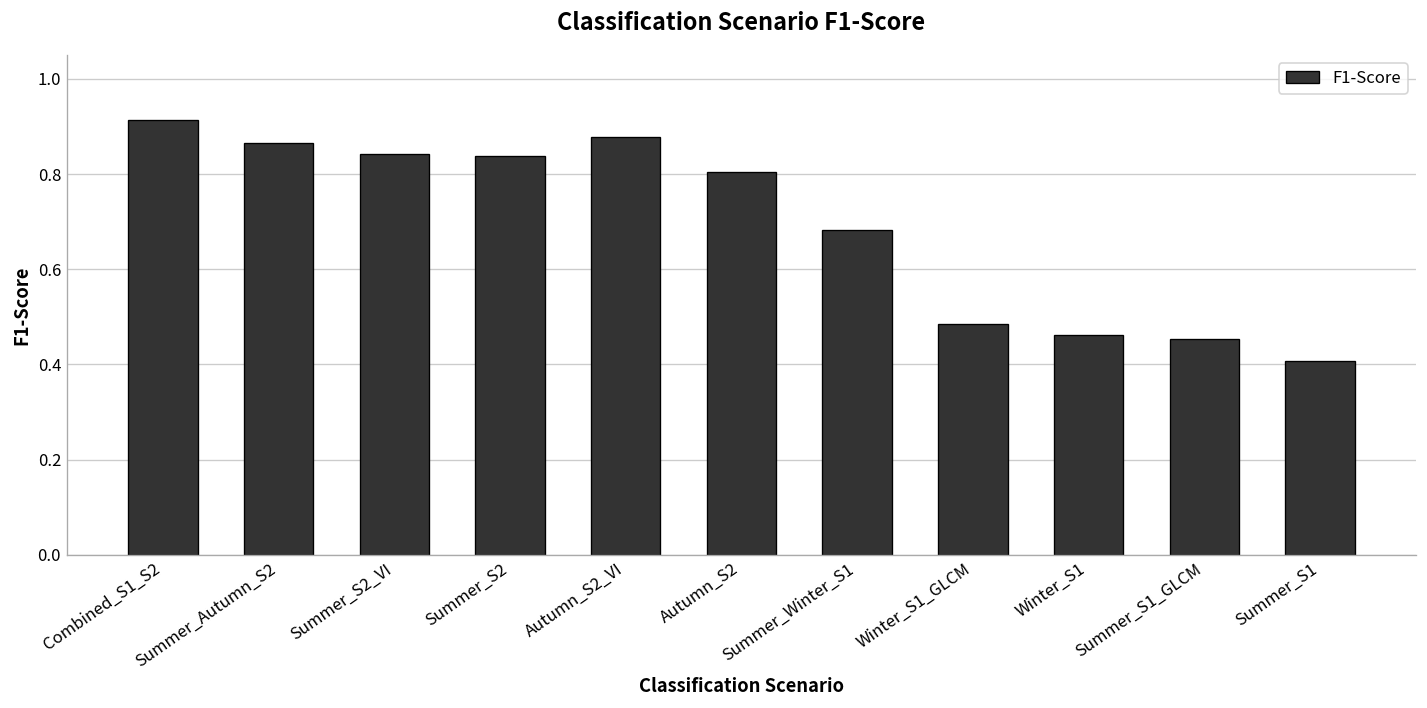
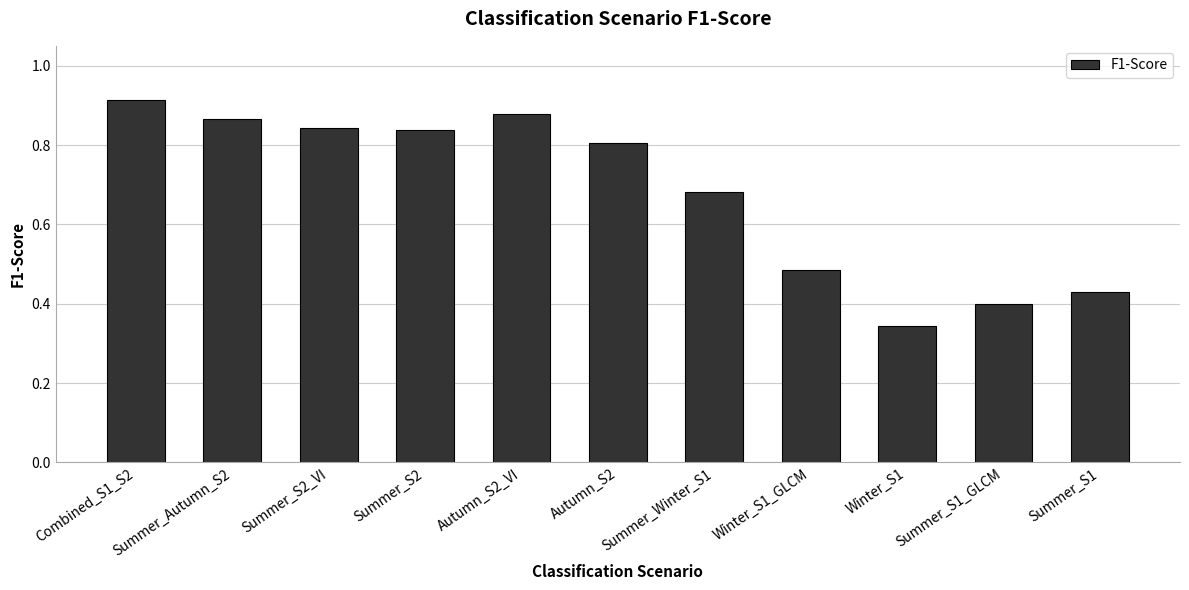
  {
    "Combined_S1_S2": 0.91,
    "Summer_Autumn_S2": 0.87,
    "Summer_S2_VI": 0.84,
    "Summer_S2": 0.84,
    "Autumn_S2_VI": 0.88,
    "Autumn_S2": 0.80,
    "Summer_Winter_S1": 0.68,
    "Winter_S1_GLCM": 0.49,
-   "Winter_S1": 0.46,
-   "Summer_S1_GLCM": 0.45,
-   "Summer_S1": 0.41
+   "Winter_S1": 0.34,
+   "Summer_S1_GLCM": 0.40,
+   "Summer_S1": 0.43
  }
